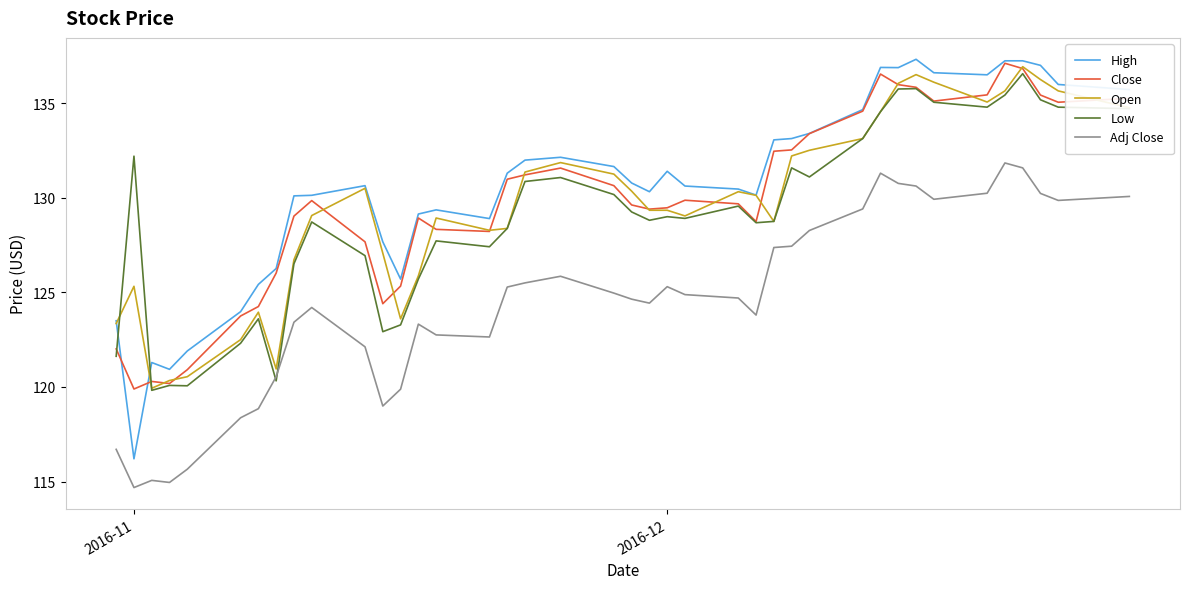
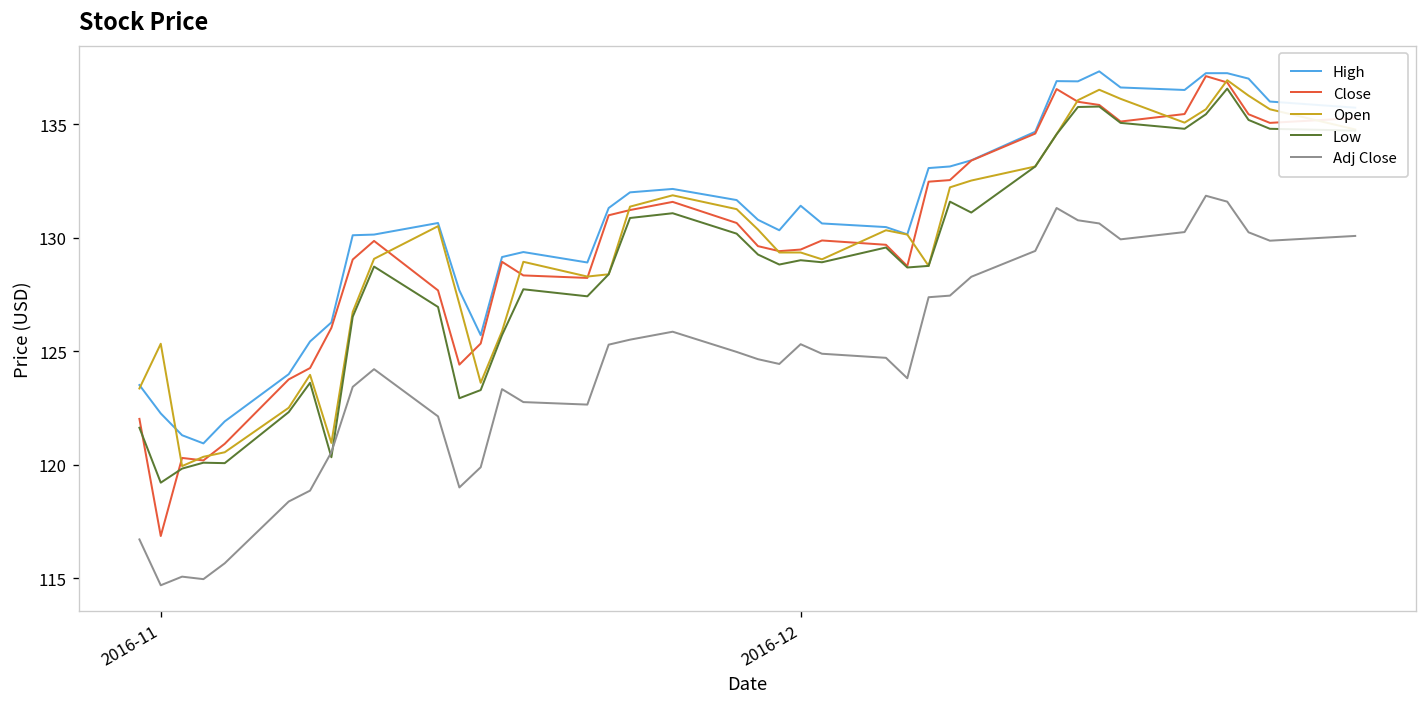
  {
    "High": {
-     "2016-11": 116.2,
+     "2016-11": 122.3,
      "2016-12": 131.4
    },
    "Close": {
-     "2016-11": 119.9
+     "2016-11": 116.9
    },
    "Open": {
      "2016-11": 125.3
    },
    "Low": {
-     "2016-11": 132.2,
+     "2016-11": 119.2,
      "2016-12": 129.0
    },
    "Adj Close": {
      "2016-11": 114.7,
      "2016-12": 125.3
    }
  }
